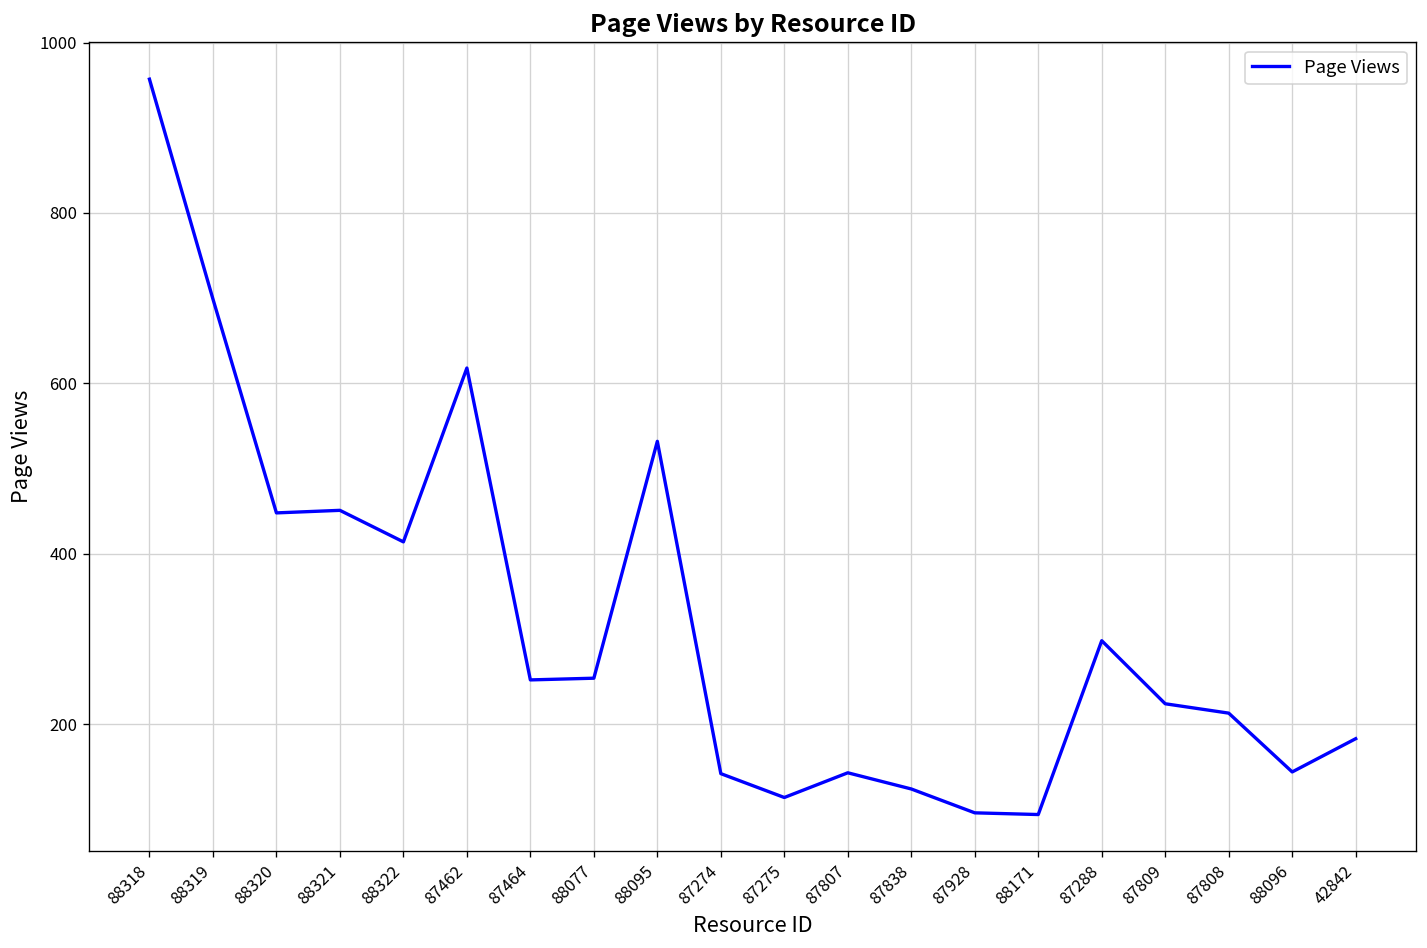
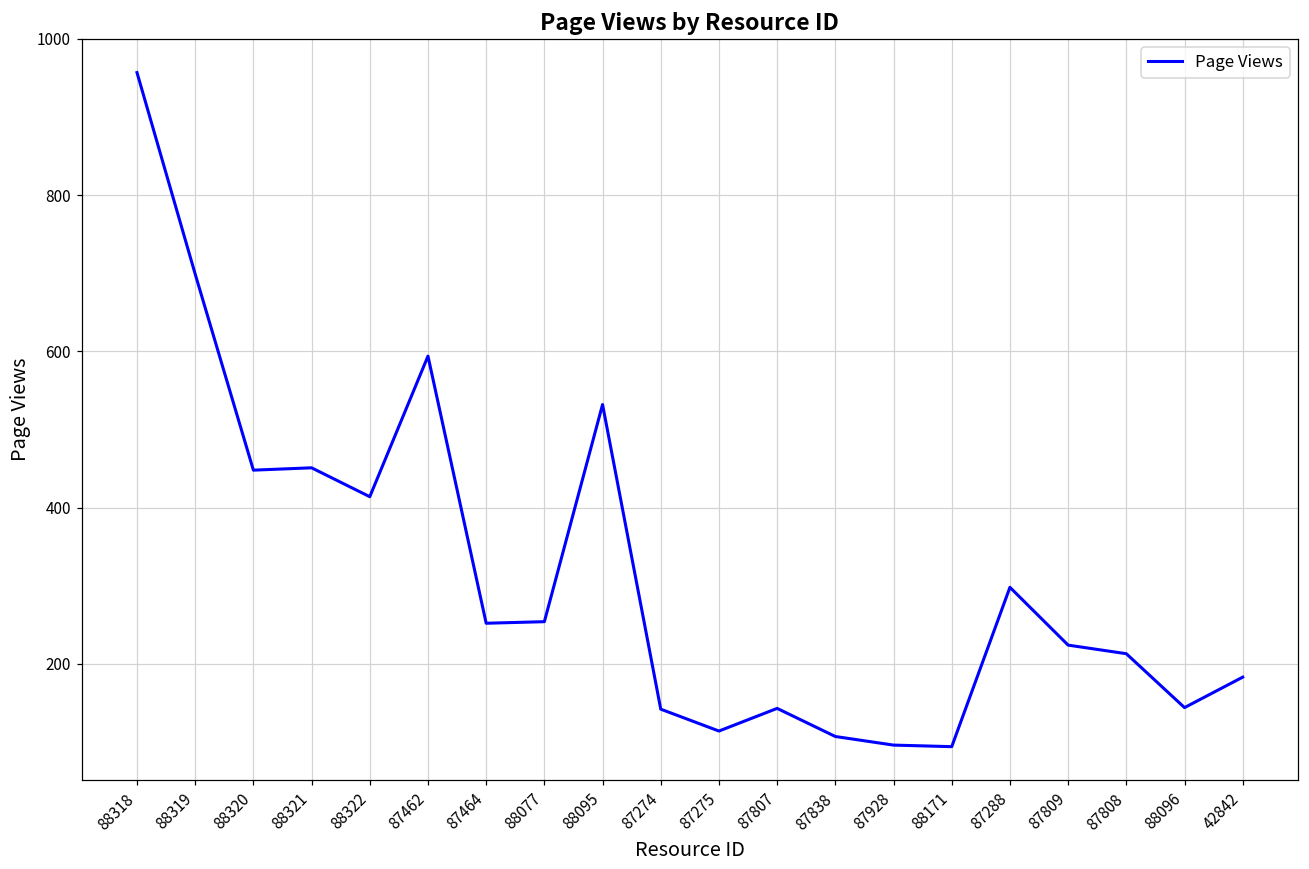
  {
    "88318": 960,
    "88319": 700,
    "88320": 450,
    "88321": 450,
    "88322": 410,
-   "87462": 620,
+   "87462": 590,
    "87464": 250,
    "88077": 250,
    "88095": 530,
    "87274": 140,
    "87275": 110,
    "87807": 140,
-   "87838": 120,
+   "87838": 110,
    "87928": 100,
    "88171": 90,
    "87288": 300,
    "87809": 220,
    "87808": 210,
    "88096": 140,
    "42842": 180
  }
